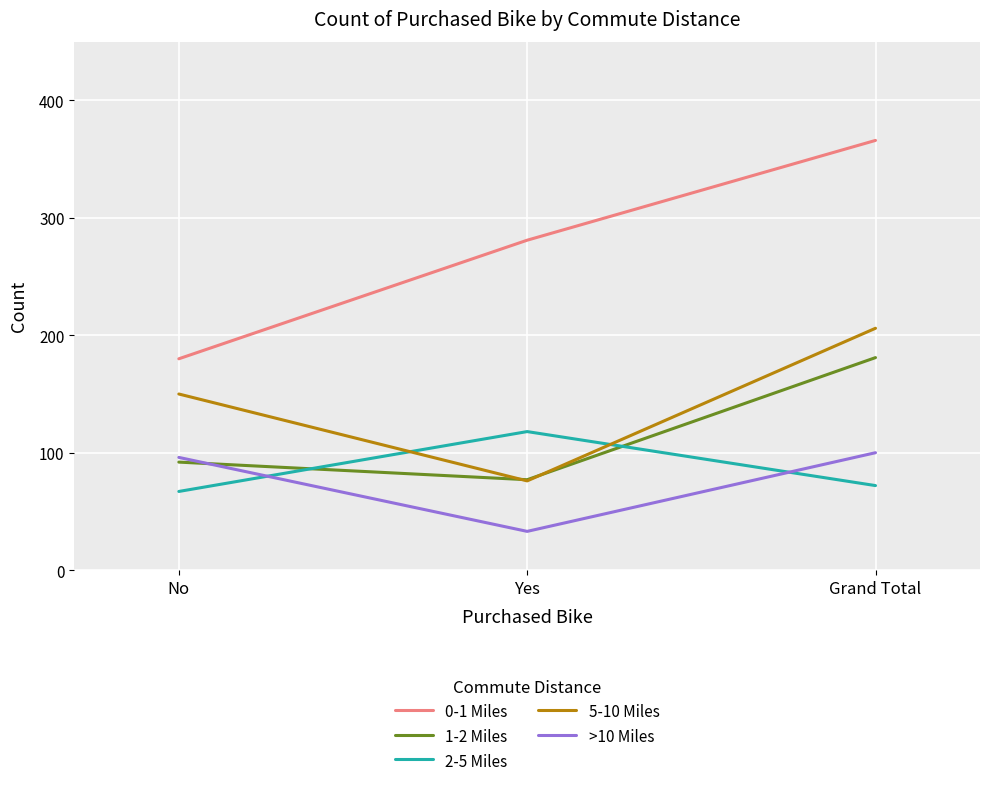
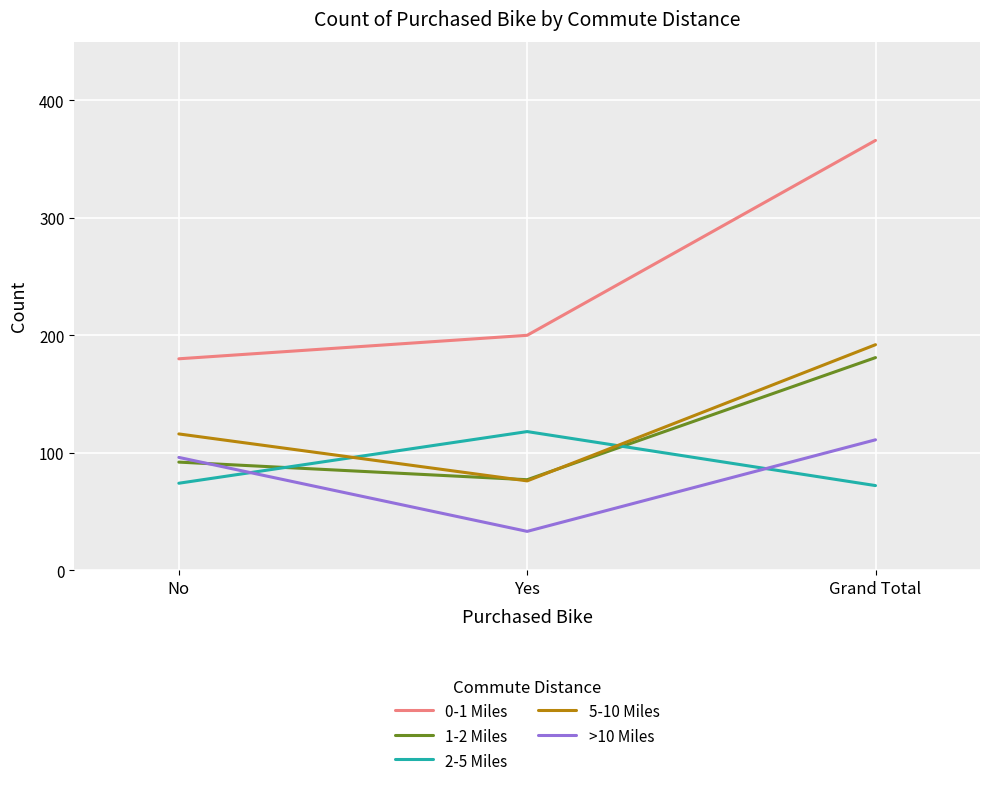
  {
    "0-1 Miles": {
      "No": 180,
-     "Yes": 281,
+     "Yes": 200,
      "Grand Total": 366
    },
    "1-2 Miles": {
      "No": 92,
      "Grand Total": 181
    },
    "2-5 Miles": {
-     "No": 67,
+     "No": 74,
      "Yes": 118,
      "Grand Total": 72
    },
    "5-10 Miles": {
-     "No": 150,
-     "Grand Total": 206
+     "No": 116,
+     "Grand Total": 192
    },
    ">10 Miles": {
      "No": 96,
      "Yes": 33,
-     "Grand Total": 100
+     "Grand Total": 111
    }
  }
